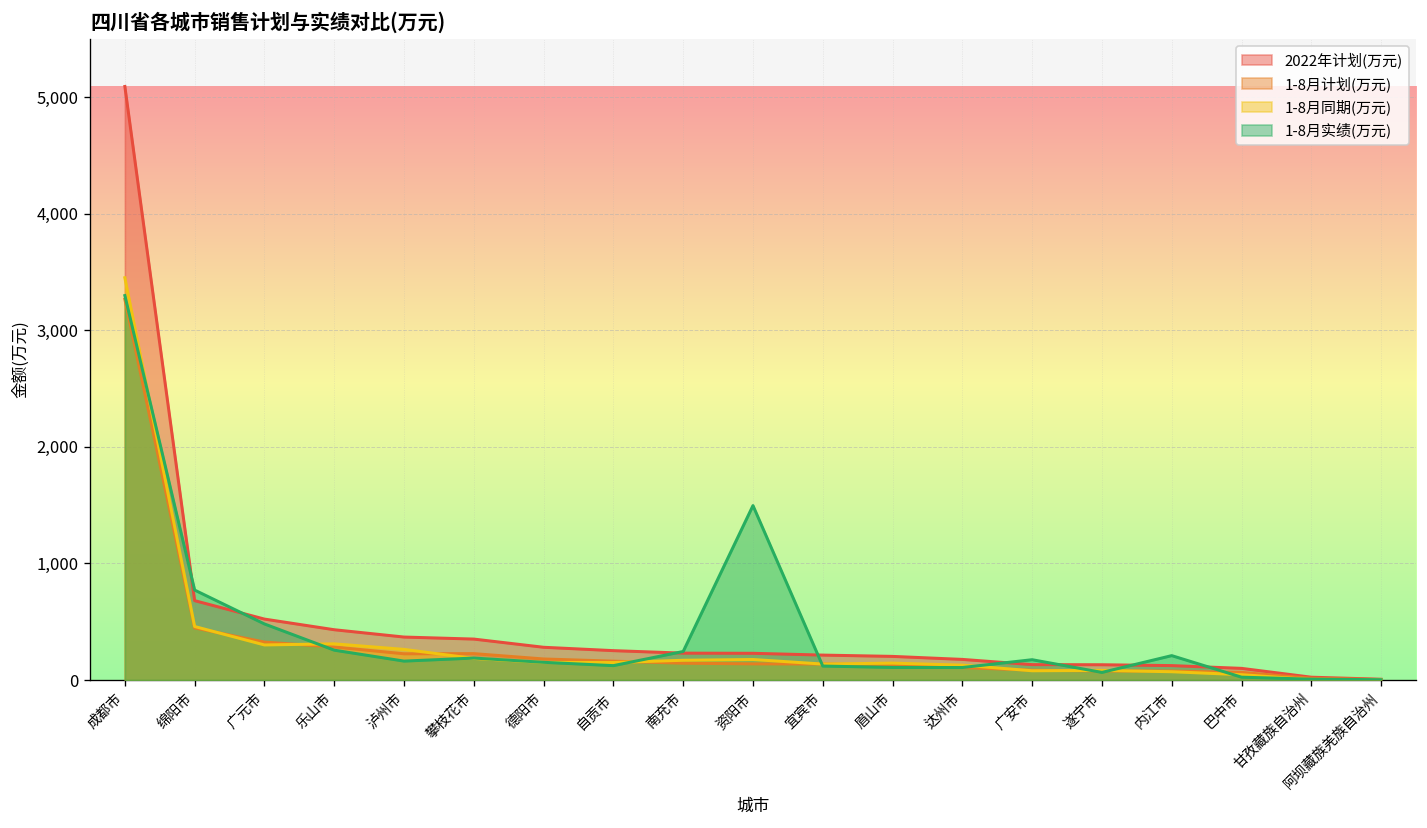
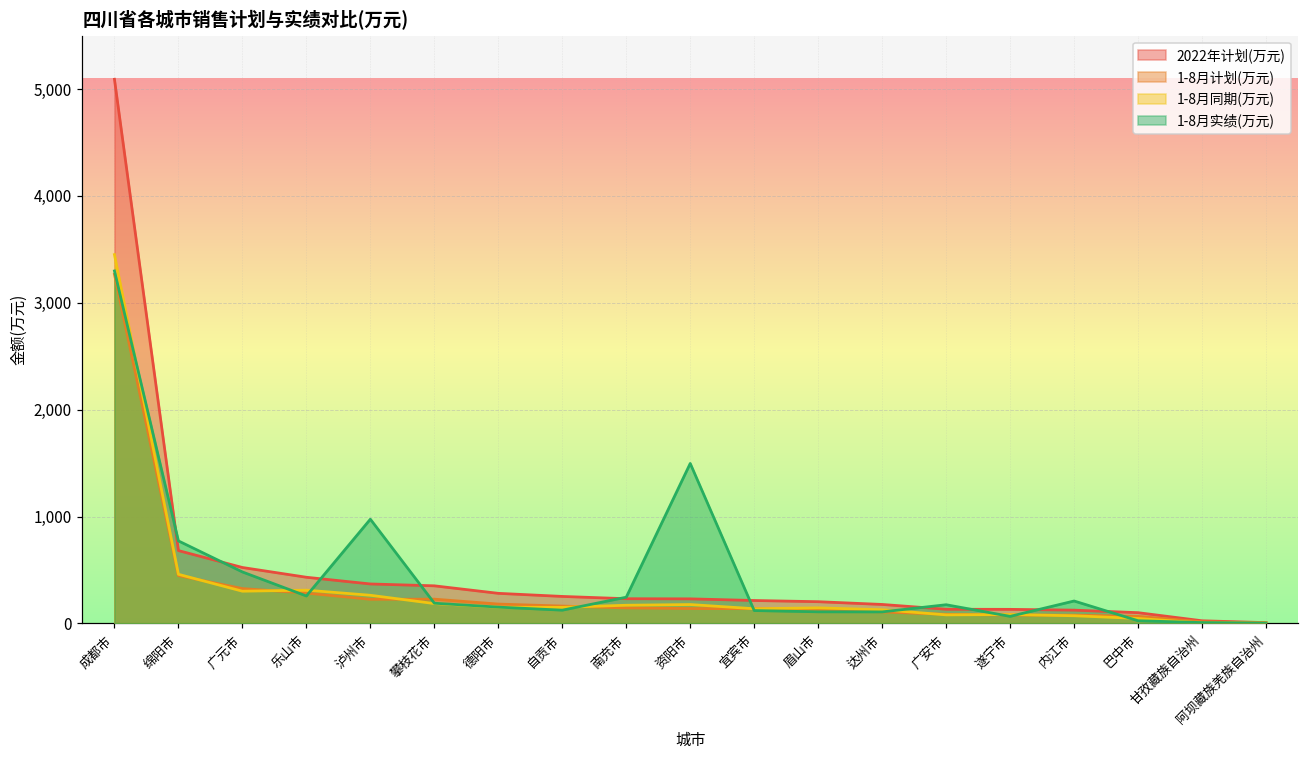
  {
    "1-8月实绩(万元)": {
      "成都市": "3,300",
      "绵阳市": "800",
      "广元市": "500",
      "乐山市": "300",
-     "泸州市": "200",
+     "泸州市": "1,000",
      "自贡市": "100",
      "资阳市": "1,500",
      "广安市": "200",
      "内江市": "200"
    }
  }
